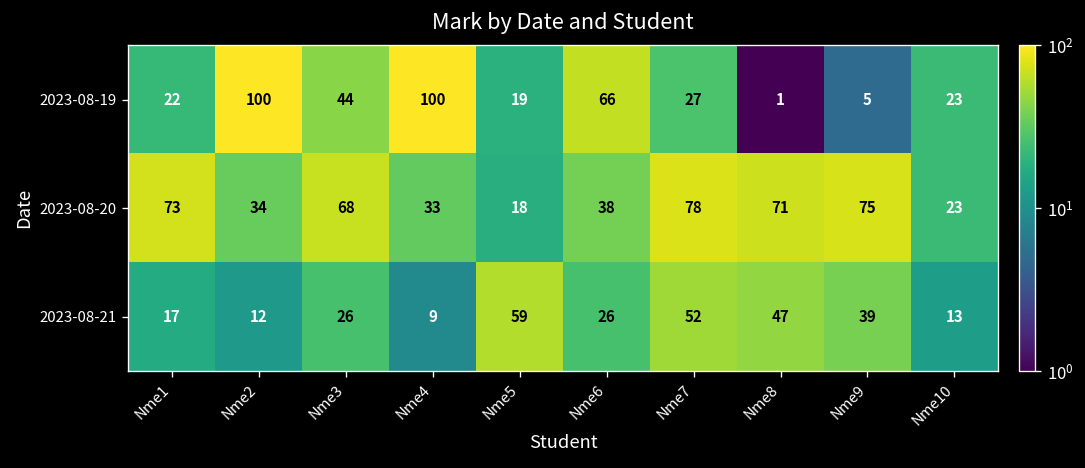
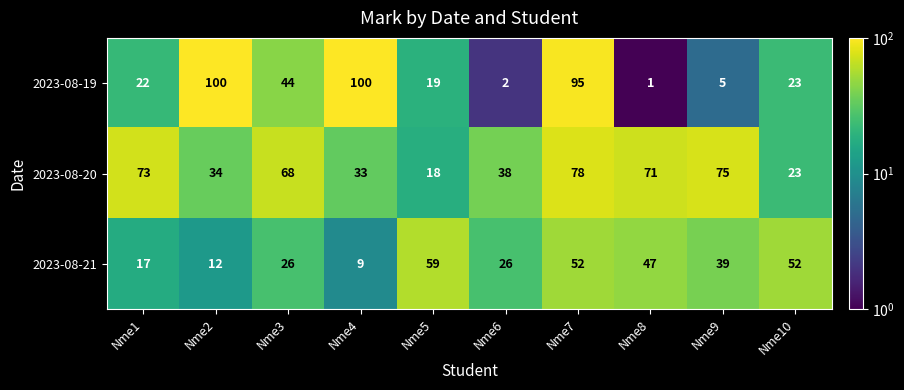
  {
    "2023-08-19": {
      "Nme1": 22,
      "Nme2": 100,
      "Nme3": 44,
      "Nme4": 100,
      "Nme5": 19,
-     "Nme6": 66,
-     "Nme7": 27,
+     "Nme6": 2,
+     "Nme7": 95,
      "Nme8": 1,
      "Nme9": 5,
      "Nme10": 23
    },
    "2023-08-20": {
      "Nme1": 73,
      "Nme2": 34,
      "Nme3": 68,
      "Nme4": 33,
      "Nme5": 18,
      "Nme6": 38,
      "Nme7": 78,
      "Nme8": 71,
      "Nme9": 75,
      "Nme10": 23
    },
    "2023-08-21": {
      "Nme1": 17,
      "Nme2": 12,
      "Nme3": 26,
      "Nme4": 9,
      "Nme5": 59,
      "Nme6": 26,
      "Nme7": 52,
      "Nme8": 47,
      "Nme9": 39,
-     "Nme10": 13
+     "Nme10": 52
    }
  }
